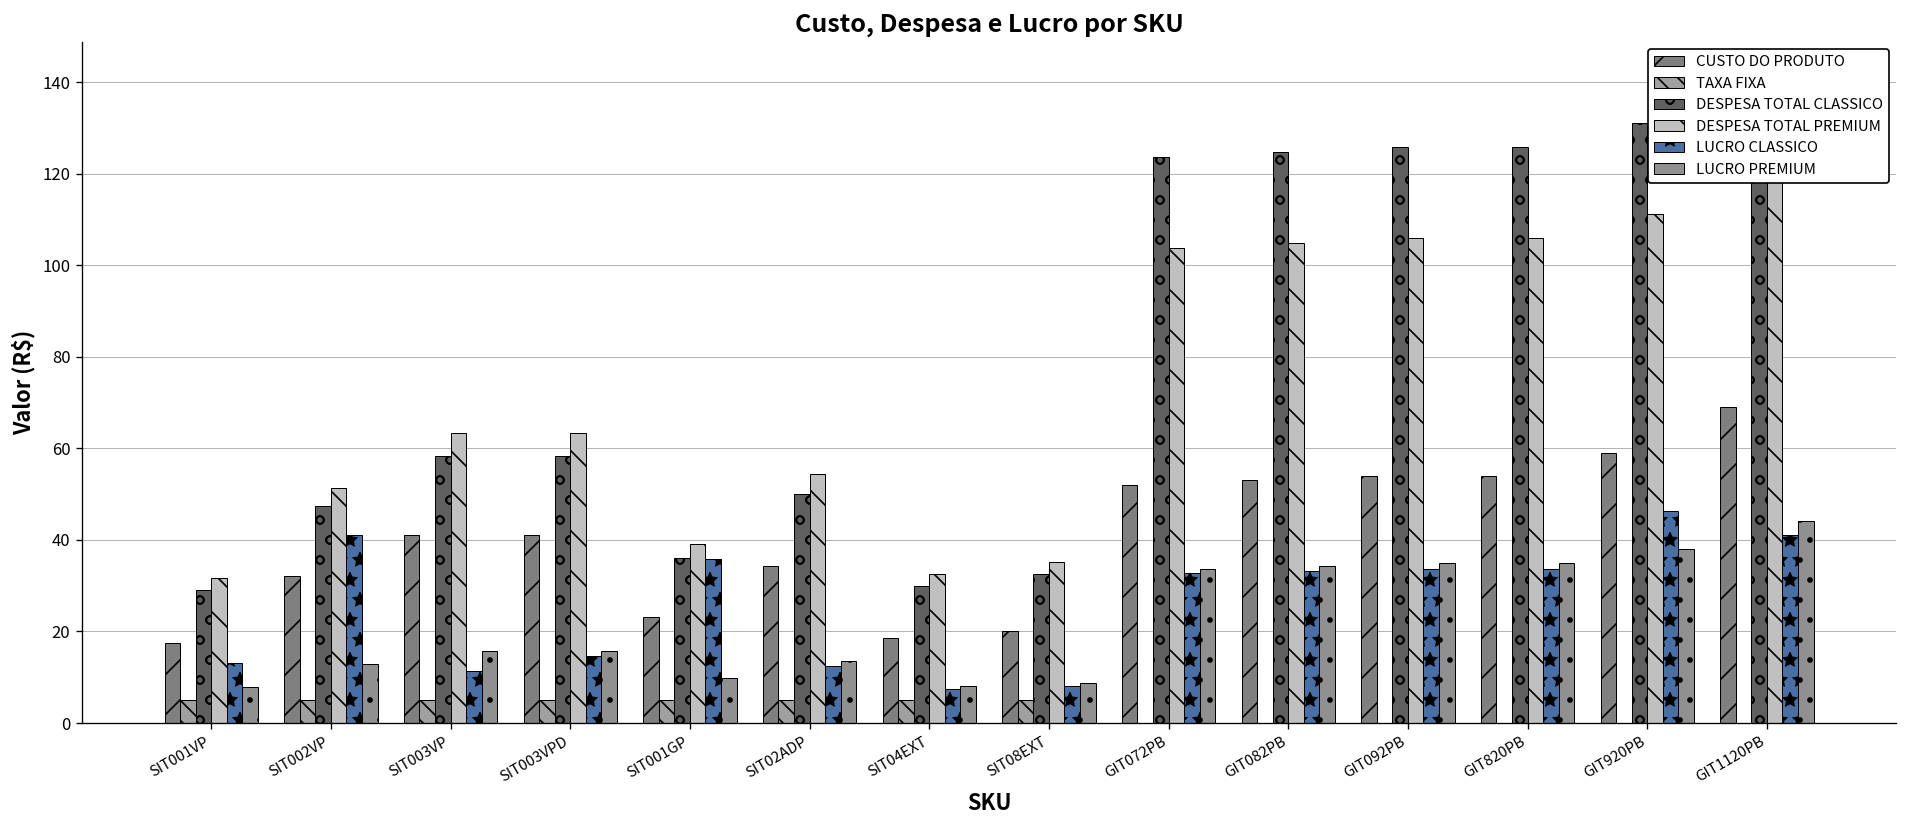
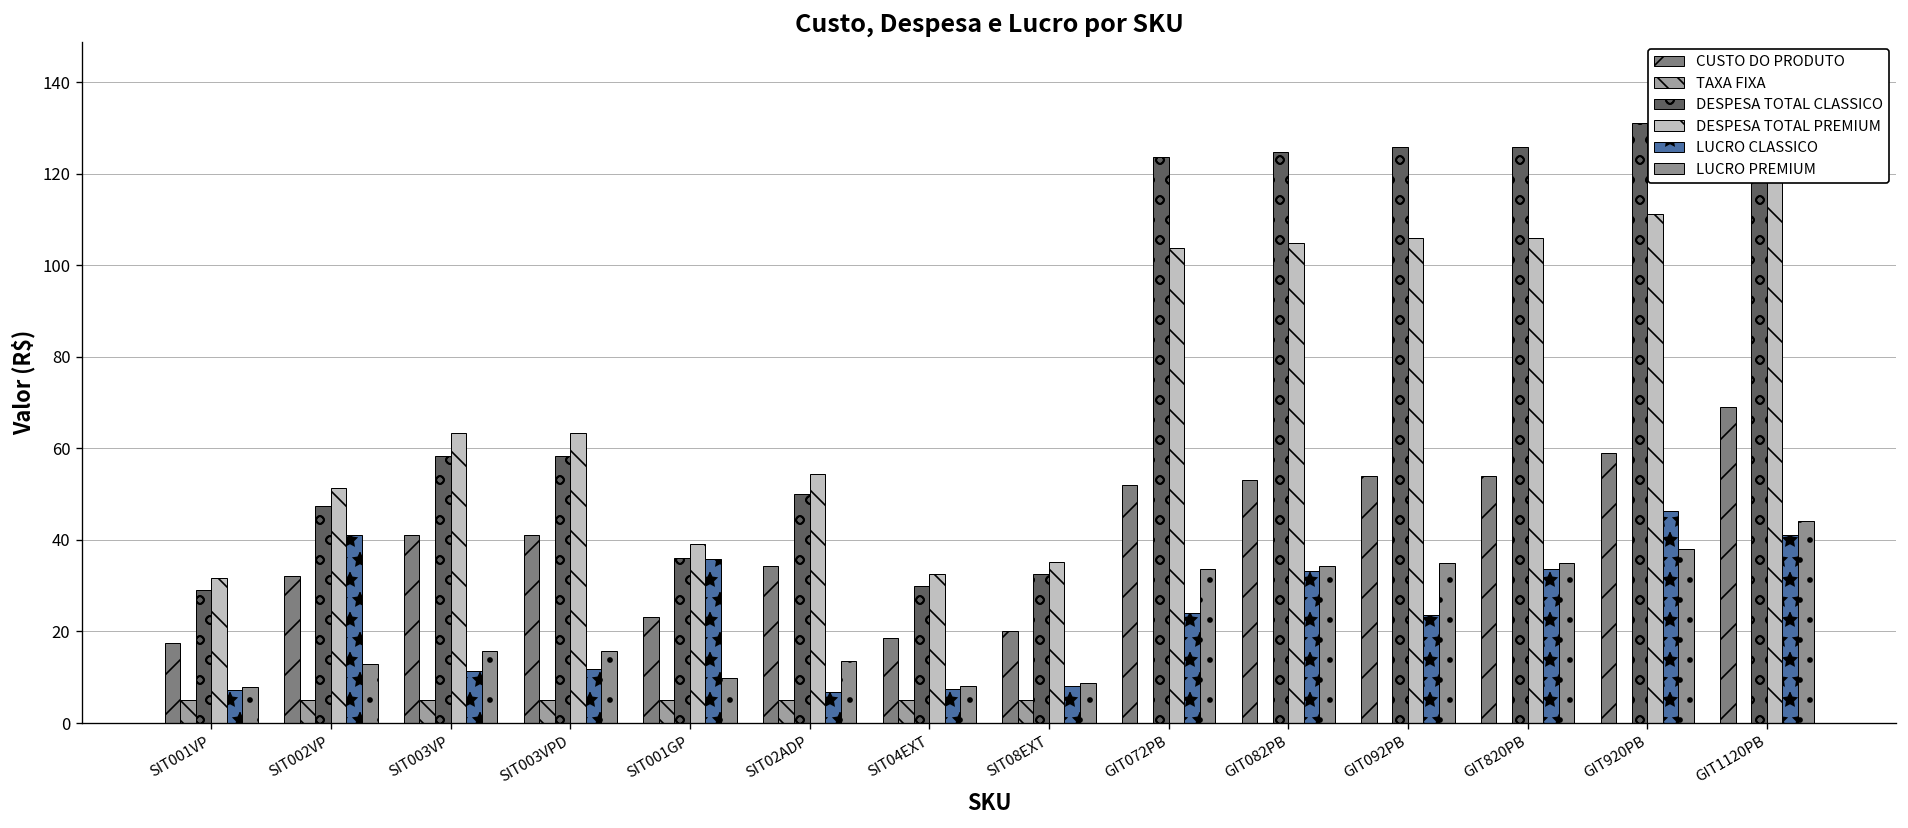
  {
    "LUCRO CLASSICO": {
-     "SIT001VP": 13,
+     "SIT001VP": 7,
      "SIT002VP": 41,
      "SIT003VP": 11,
-     "SIT003VPD": 15,
+     "SIT003VPD": 12,
      "SIT001GP": 36,
-     "SIT02ADP": 13,
+     "SIT02ADP": 7,
      "SIT04EXT": 8,
      "SIT08EXT": 8,
-     "GIT072PB": 33,
+     "GIT072PB": 24,
      "GIT082PB": 33,
-     "GIT092PB": 34,
+     "GIT092PB": 24,
      "GIT820PB": 34,
      "GIT920PB": 46,
      "GIT1120PB": 41
    }
  }
